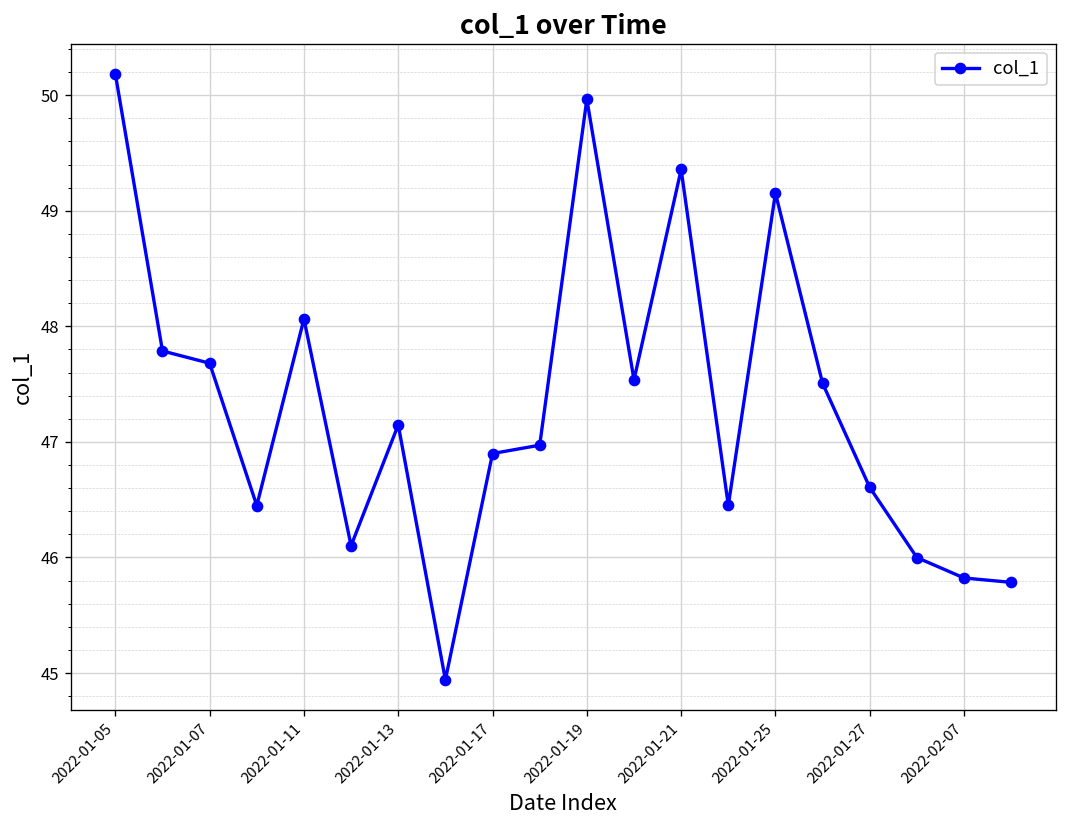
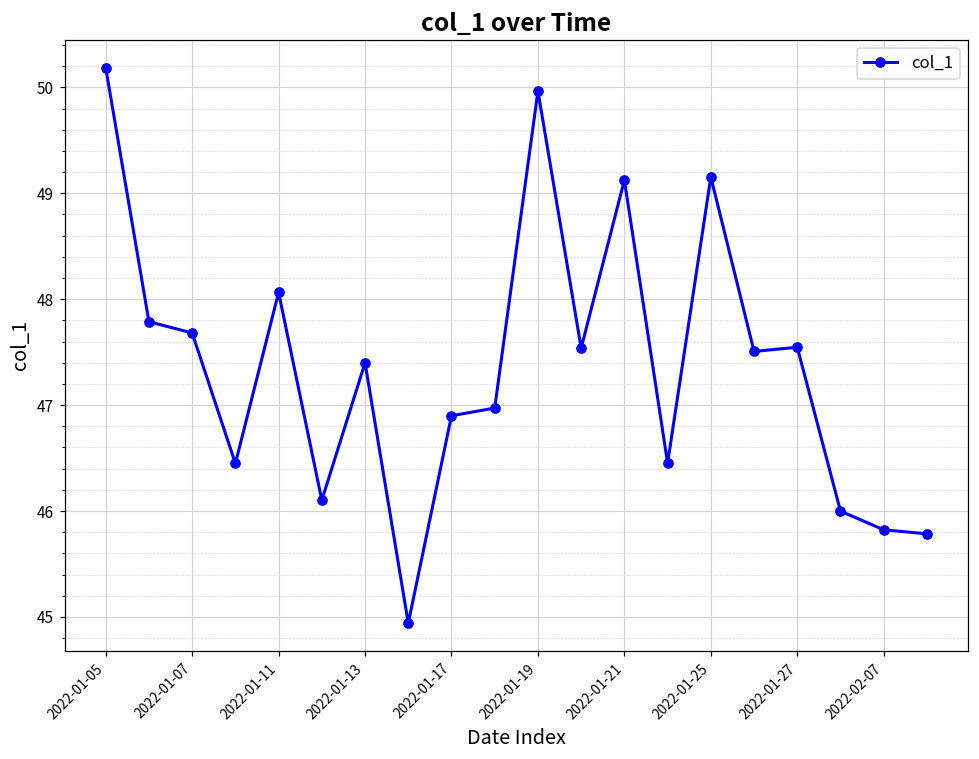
  {
    "2022-01-05": 50.2,
    "2022-01-07": 47.7,
    "2022-01-11": 48.1,
-   "2022-01-13": 47.1,
+   "2022-01-13": 47.4,
    "2022-01-17": 46.9,
    "2022-01-19": 50.0,
-   "2022-01-21": 49.4,
+   "2022-01-21": 49.1,
    "2022-01-25": 49.2,
-   "2022-01-27": 46.6,
+   "2022-01-27": 47.5,
    "2022-02-07": 45.8
  }
